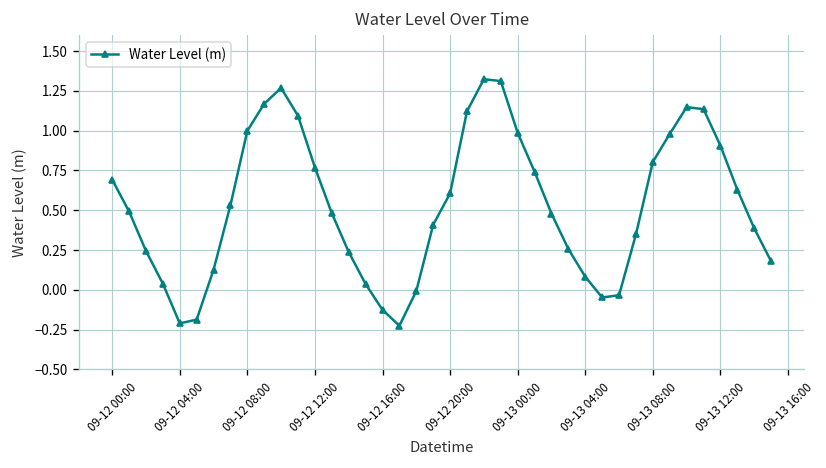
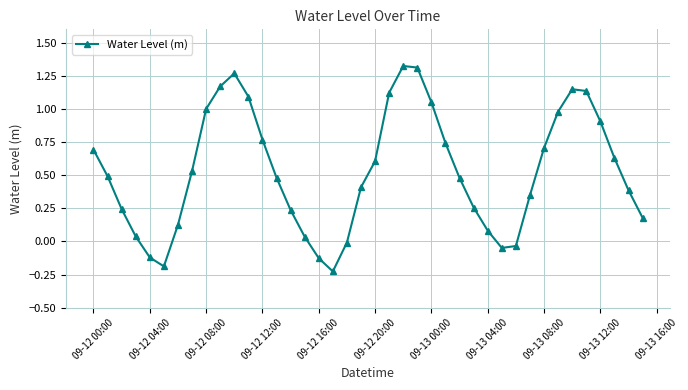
  {
    "09-12 00:00": 0.69,
-   "09-12 04:00": -0.21,
+   "09-12 04:00": -0.12,
    "09-12 08:00": 1.00,
    "09-12 12:00": 0.77,
    "09-12 16:00": -0.13,
    "09-12 20:00": 0.61,
-   "09-13 00:00": 0.99,
+   "09-13 00:00": 1.05,
    "09-13 04:00": 0.08,
-   "09-13 08:00": 0.80,
+   "09-13 08:00": 0.71,
    "09-13 12:00": 0.91
  }
